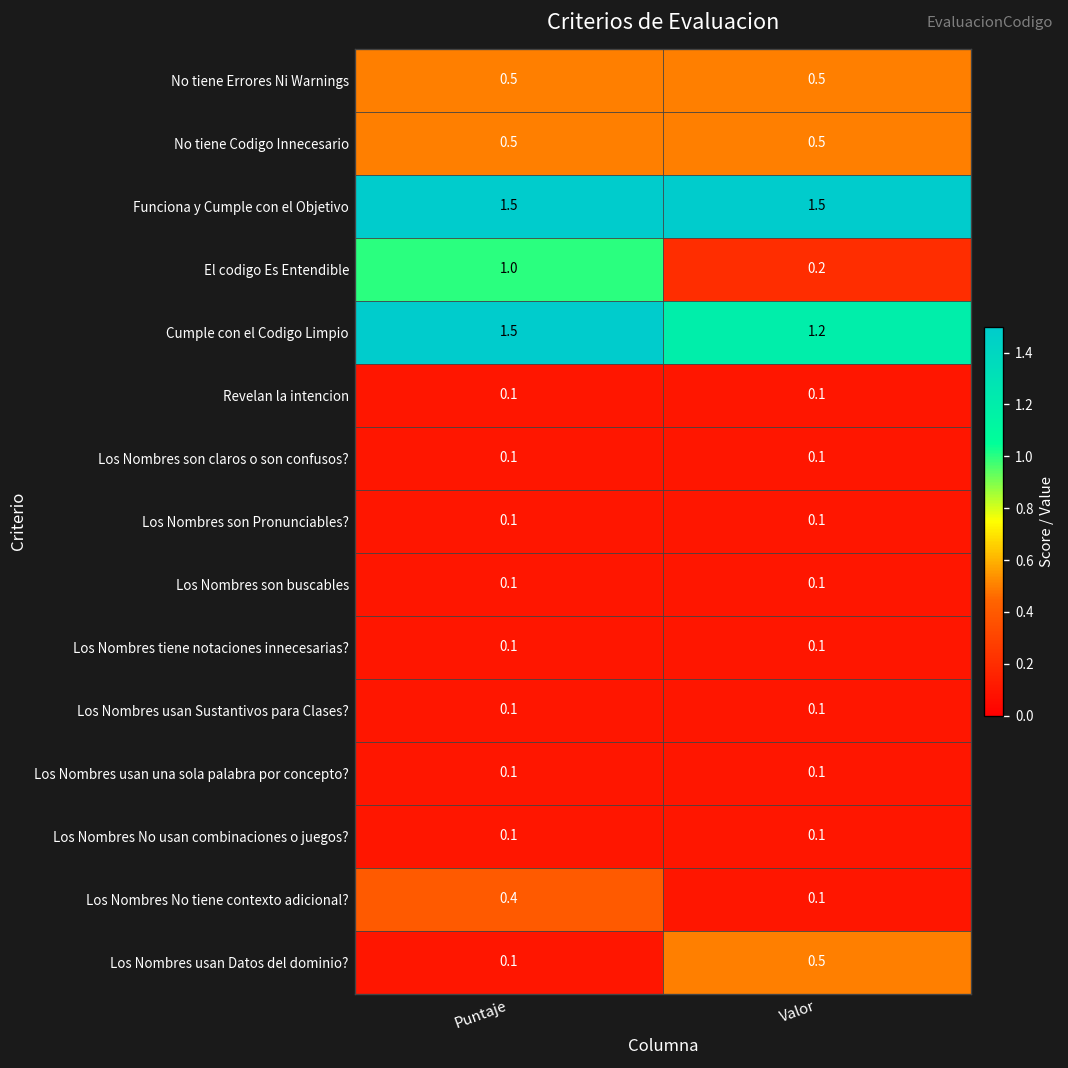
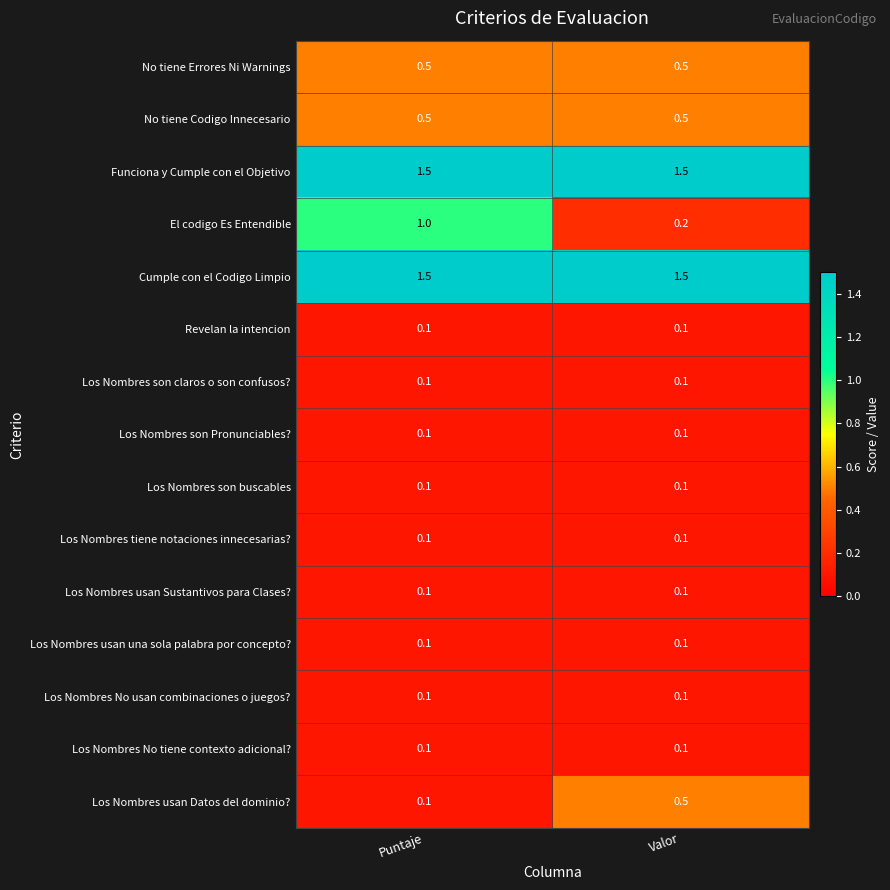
  {
    "No tiene Errores Ni Warnings": {
      "Puntaje": 0.5,
      "Valor": 0.5
    },
    "No tiene Codigo Innecesario": {
      "Puntaje": 0.5,
      "Valor": 0.5
    },
    "Funciona y Cumple con el Objetivo": {
      "Puntaje": 1.5,
      "Valor": 1.5
    },
    "El codigo Es Entendible": {
      "Puntaje": 1.0,
      "Valor": 0.2
    },
    "Cumple con el Codigo Limpio": {
      "Puntaje": 1.5,
-     "Valor": 1.2
+     "Valor": 1.5
    },
    "Revelan la intencion": {
      "Puntaje": 0.1,
      "Valor": 0.1
    },
    "Los Nombres son claros o son confusos?": {
      "Puntaje": 0.1,
      "Valor": 0.1
    },
    "Los Nombres son Pronunciables?": {
      "Puntaje": 0.1,
      "Valor": 0.1
    },
    "Los Nombres son buscables": {
      "Puntaje": 0.1,
      "Valor": 0.1
    },
    "Los Nombres tiene notaciones innecesarias?": {
      "Puntaje": 0.1,
      "Valor": 0.1
    },
    "Los Nombres usan Sustantivos para Clases?": {
      "Puntaje": 0.1,
      "Valor": 0.1
    },
    "Los Nombres usan una sola palabra por concepto?": {
      "Puntaje": 0.1,
      "Valor": 0.1
    },
    "Los Nombres No usan combinaciones o juegos?": {
      "Puntaje": 0.1,
      "Valor": 0.1
    },
    "Los Nombres No tiene contexto adicional?": {
-     "Puntaje": 0.4,
+     "Puntaje": 0.1,
      "Valor": 0.1
    },
    "Los Nombres usan Datos del dominio?": {
      "Puntaje": 0.1,
      "Valor": 0.5
    }
  }
